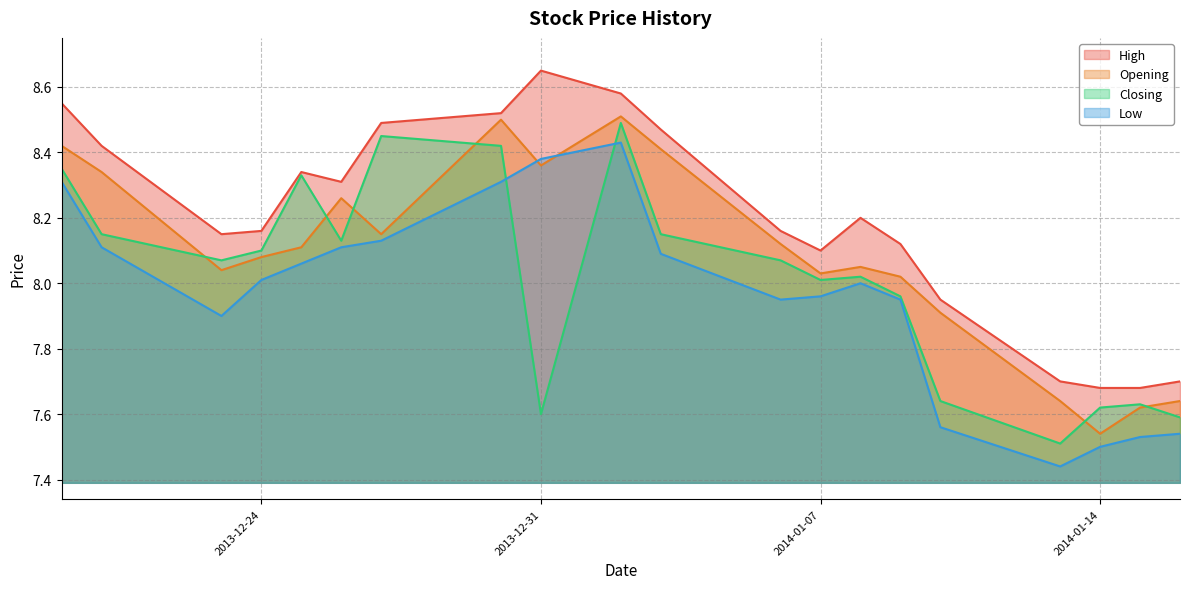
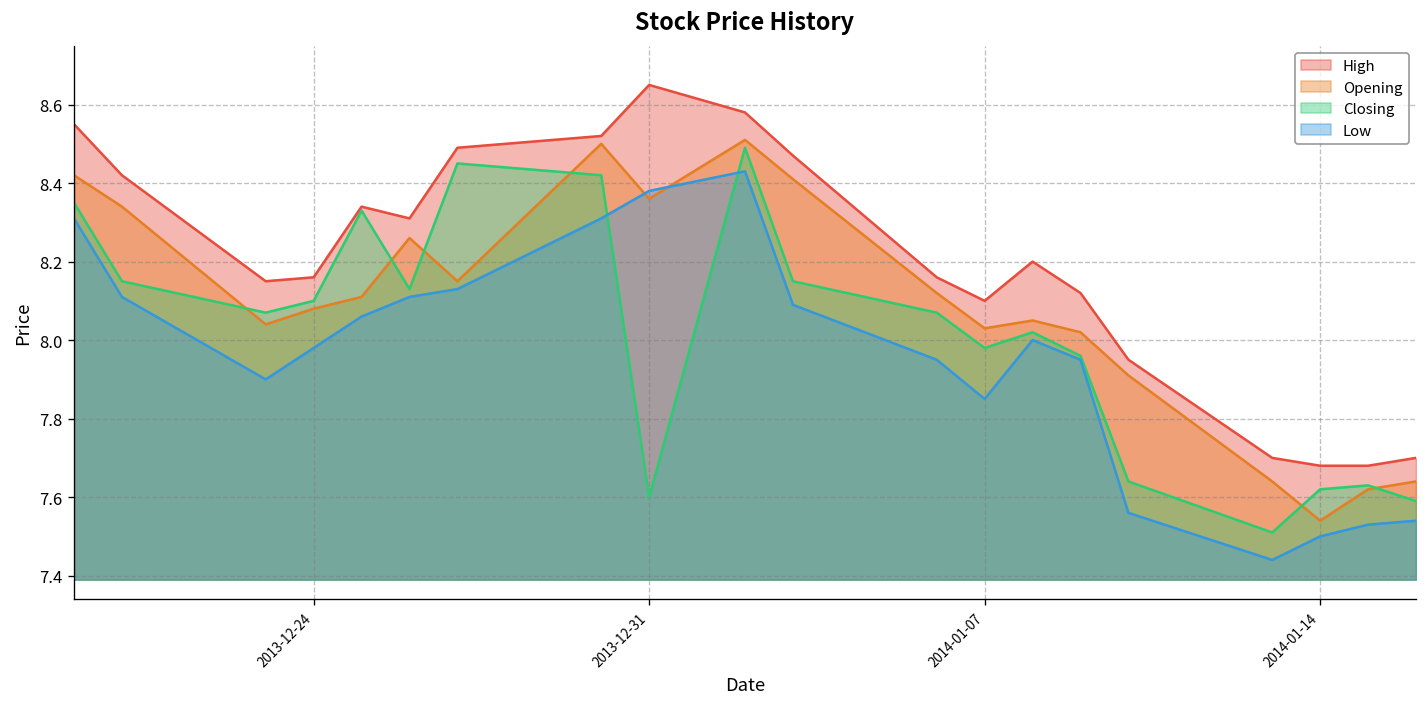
  {
    "Closing": {
      "2013-12-24": 8.10,
      "2013-12-31": 7.60,
-     "2014-01-07": 8.01,
+     "2014-01-07": 7.98,
      "2014-01-14": 7.62
    },
    "Low": {
-     "2013-12-24": 8.01,
+     "2013-12-24": 7.98,
      "2013-12-31": 8.38,
-     "2014-01-07": 7.96,
+     "2014-01-07": 7.85,
      "2014-01-14": 7.50
    }
  }
